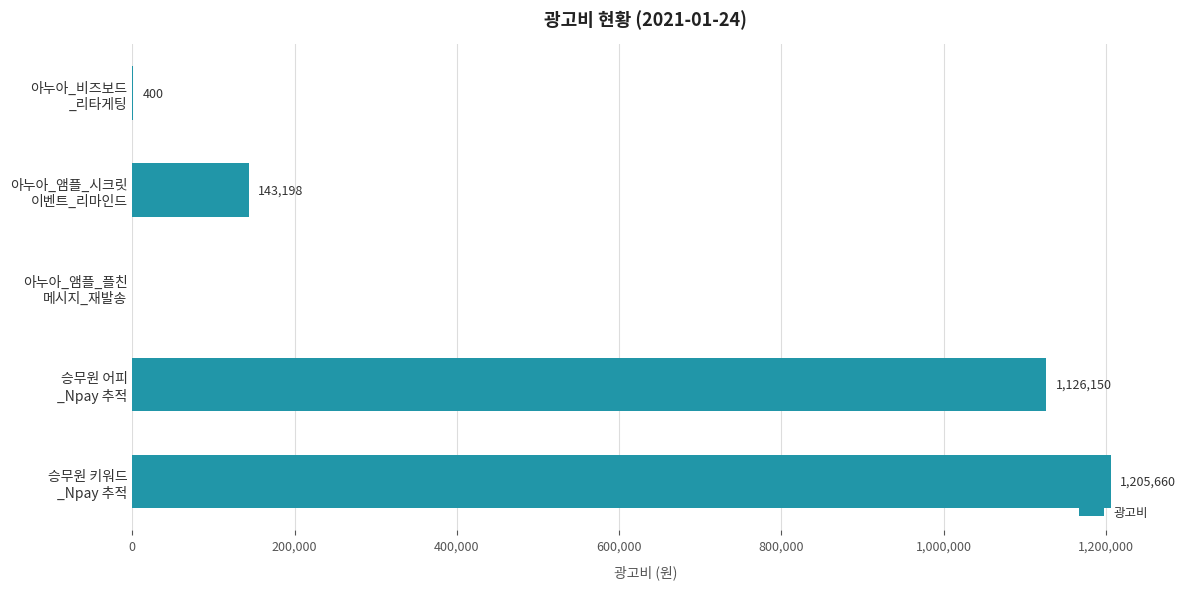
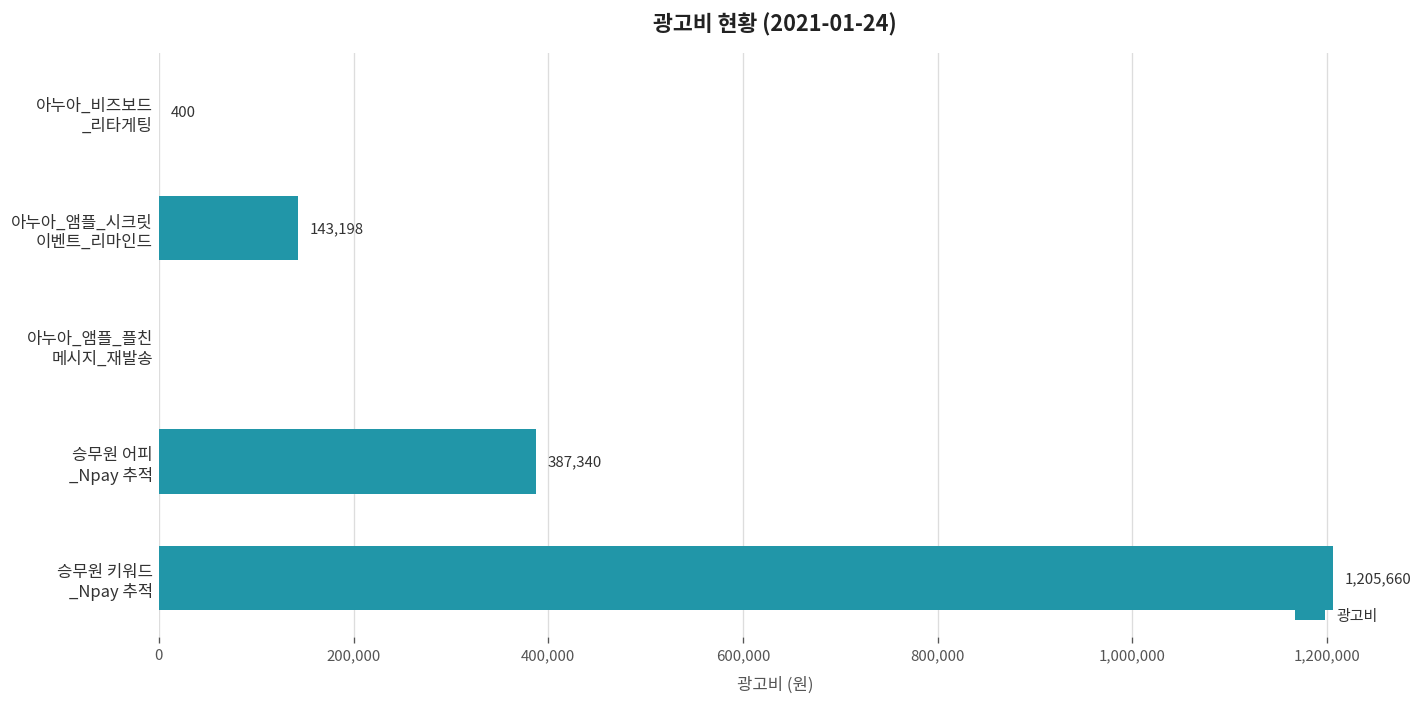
  {
    "아누아_비즈보드 _리타게팅": "400",
    "아누아_앰플_시크릿 이벤트_리마인드": "143,198",
-   "승무원 어피 _Npay 추적": "1,126,150",
+   "승무원 어피 _Npay 추적": "387,340",
    "승무원 키워드 _Npay 추적": "1,205,660"
  }
